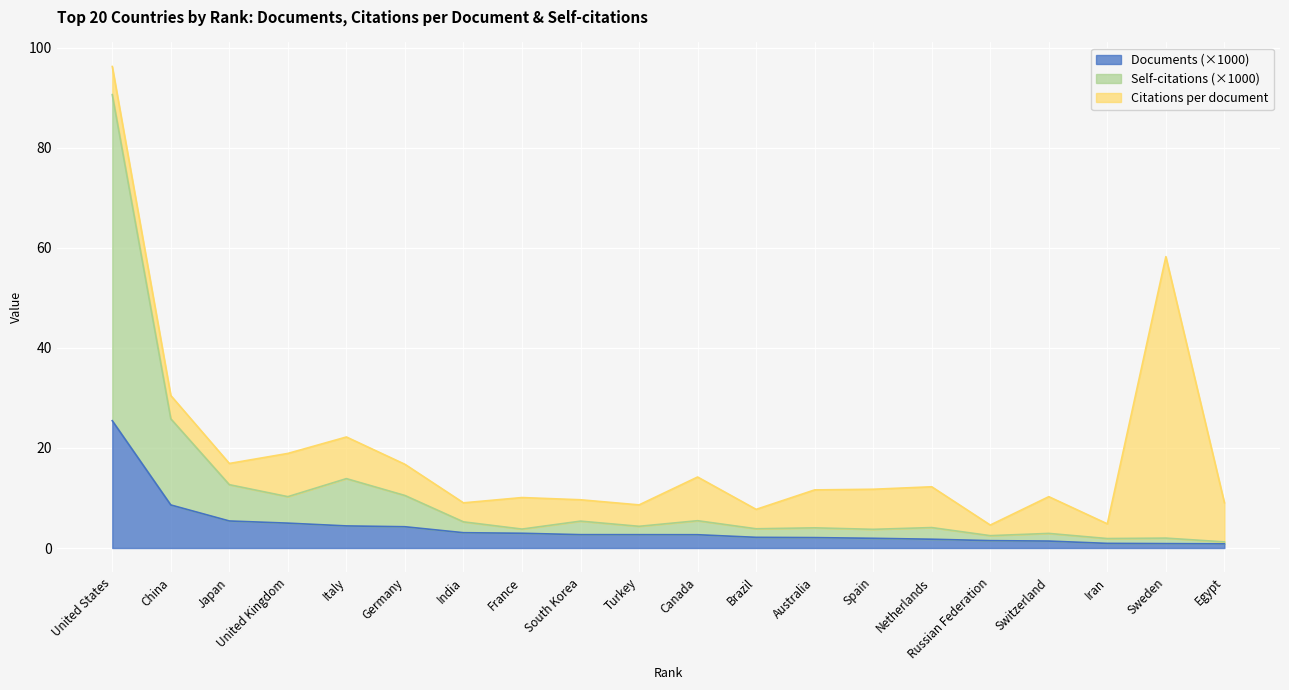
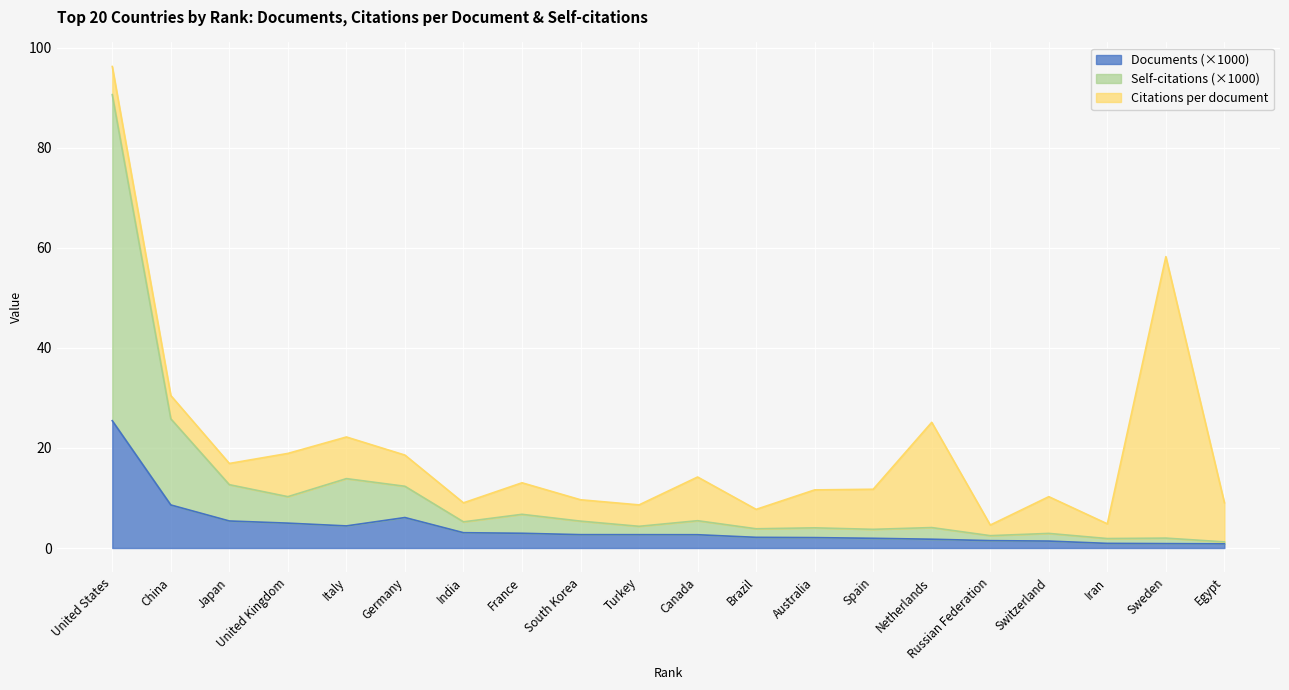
  {
    "Documents (×1000)": {
      "United States": 25,
      "China": 9,
      "Japan": 5,
      "United Kingdom": 5,
      "Italy": 4,
-     "Germany": 4,
+     "Germany": 6,
      "India": 3,
      "France": 3,
      "South Korea": 3,
      "Turkey": 3,
      "Canada": 3,
      "Brazil": 2,
      "Australia": 2,
      "Spain": 2,
      "Netherlands": 2,
      "Russian Federation": 1,
      "Switzerland": 1,
      "Iran": 1,
      "Sweden": 1
    },
    "Self-citations (×1000)": {
      "United States": 65,
      "China": 17,
      "Japan": 7,
      "United Kingdom": 5,
      "Italy": 9,
      "Germany": 6,
      "India": 2,
-     "France": 1,
+     "France": 4,
      "South Korea": 3,
      "Turkey": 2,
      "Canada": 3,
      "Brazil": 2,
      "Australia": 2,
      "Spain": 2,
      "Netherlands": 2,
      "Russian Federation": 1,
      "Switzerland": 2,
      "Iran": 1,
      "Sweden": 1
    },
    "Citations per document": {
      "United States": 6,
      "China": 5,
      "Japan": 4,
      "United Kingdom": 9,
      "Italy": 8,
      "Germany": 6,
      "India": 4,
      "France": 6,
      "South Korea": 4,
      "Turkey": 4,
      "Canada": 9,
      "Brazil": 4,
      "Australia": 8,
      "Spain": 8,
-     "Netherlands": 8,
+     "Netherlands": 21,
      "Russian Federation": 2,
      "Switzerland": 7,
      "Iran": 3,
      "Sweden": 56,
      "Egypt": 8
    }
  }
